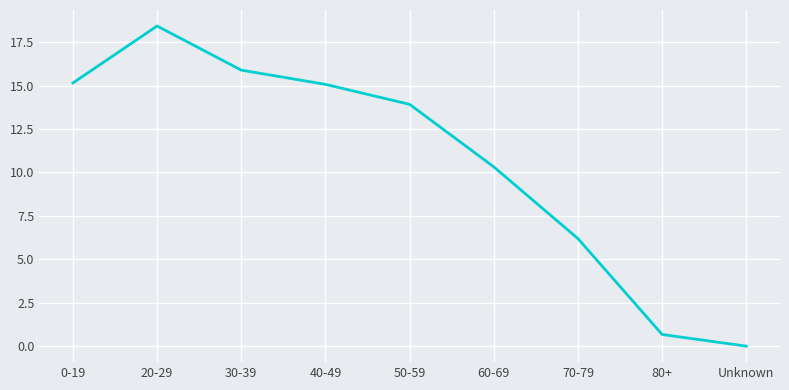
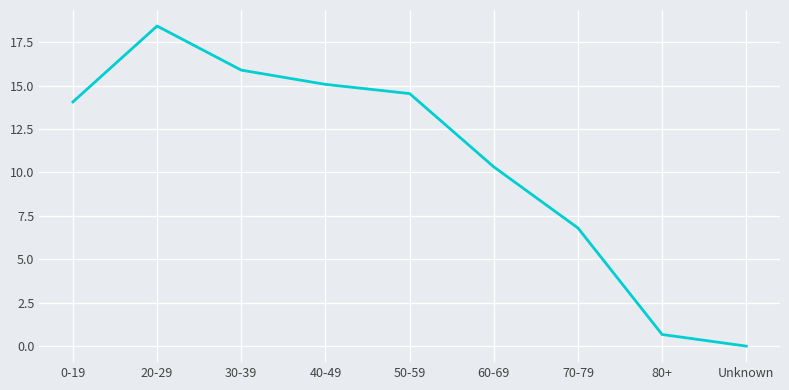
  {
-   "0-19": 15.2,
+   "0-19": 14.1,
    "20-29": 18.4,
    "30-39": 15.9,
    "40-49": 15.1,
-   "50-59": 13.9,
+   "50-59": 14.5,
    "60-69": 10.3,
-   "70-79": 6.2,
+   "70-79": 6.8,
    "80+": 0.7,
    "Unknown": 0.0
  }
